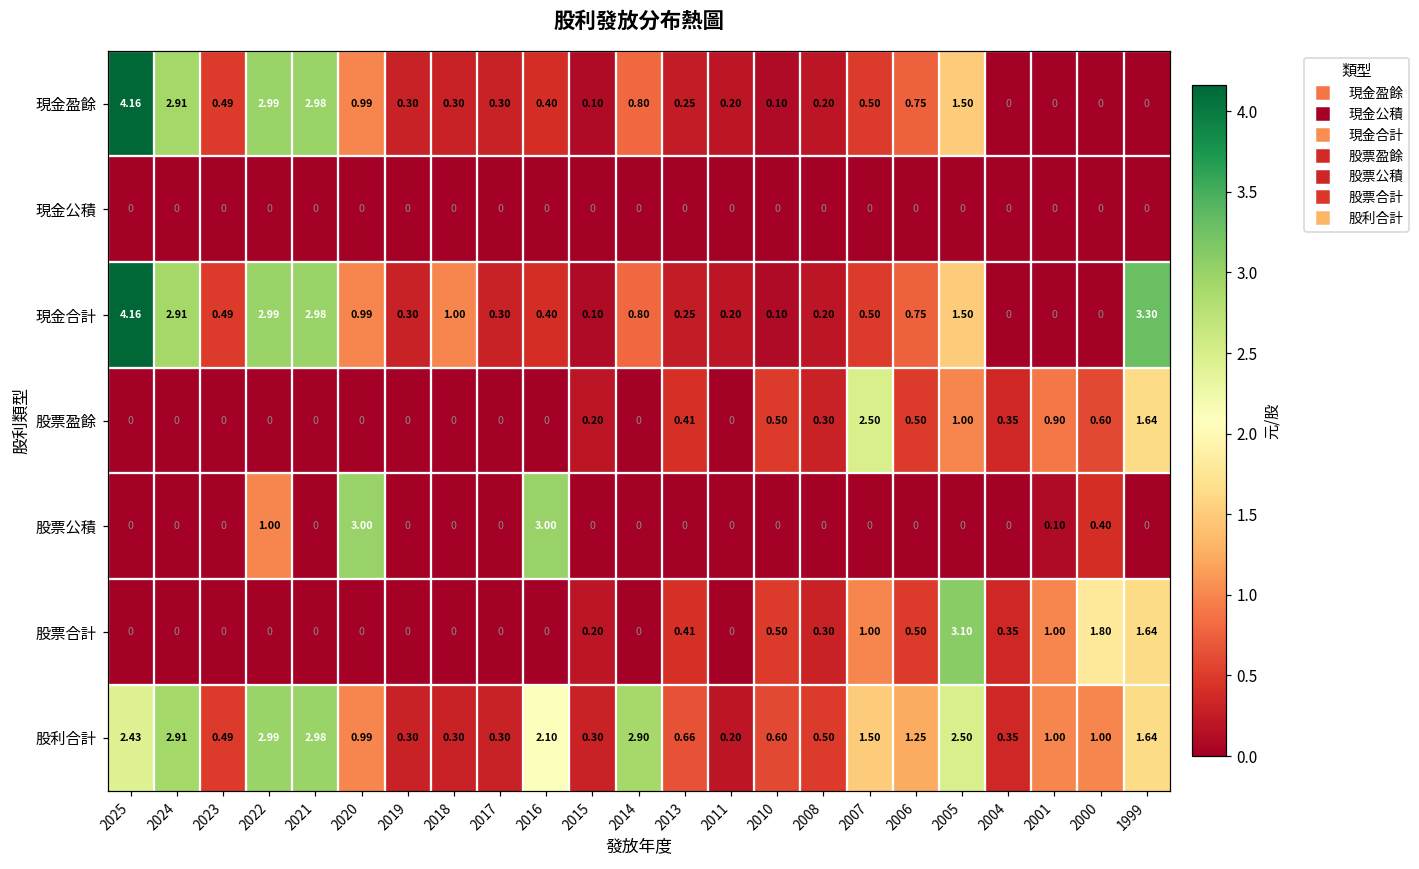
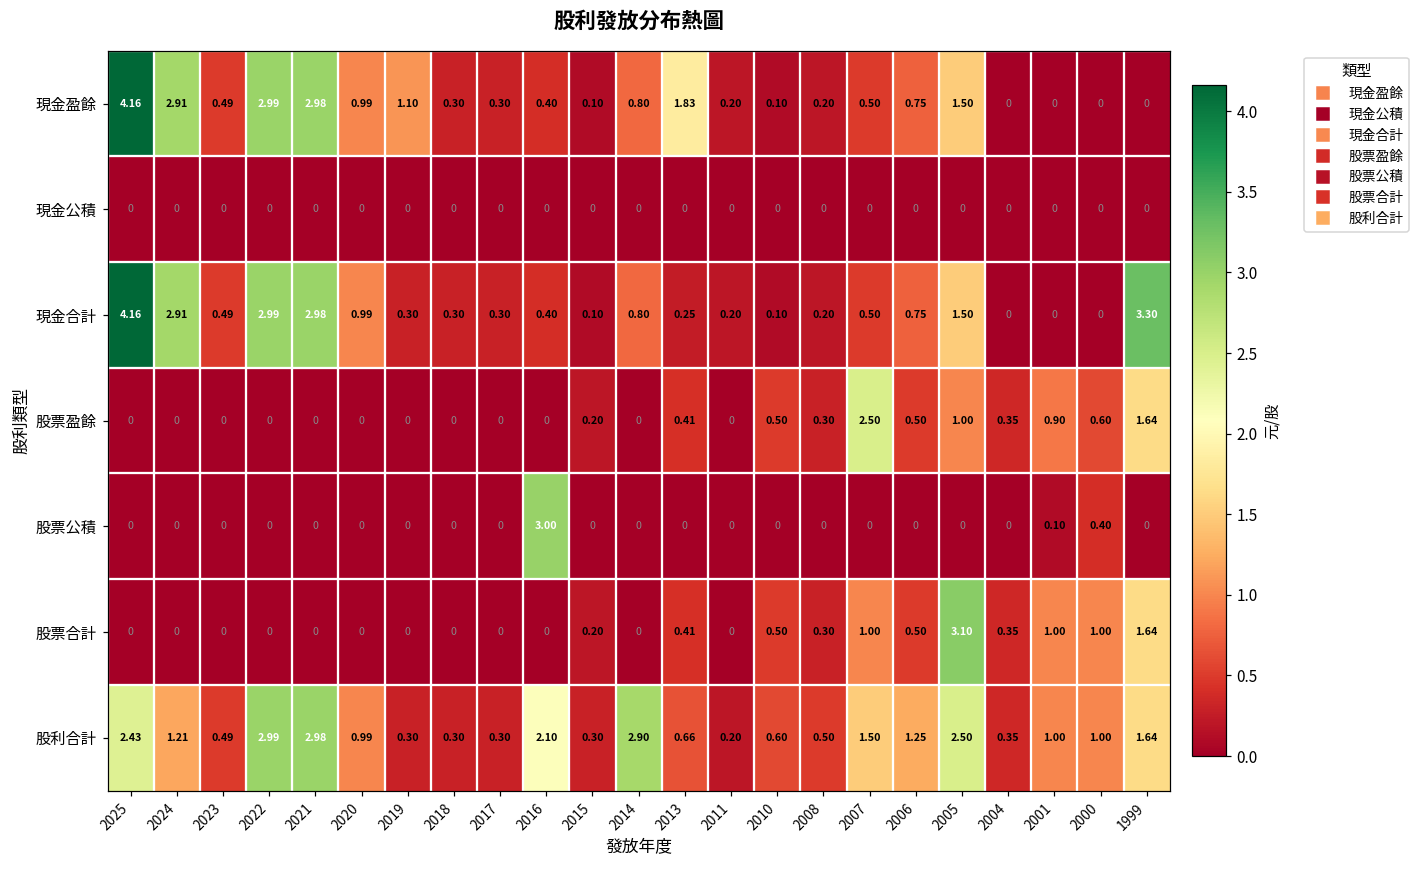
  {
    "現金盈餘": {
      "2025": 4.16,
      "2024": 2.91,
      "2023": 0.49,
      "2022": 2.99,
      "2021": 2.98,
      "2020": 0.99,
-     "2019": 0.30,
+     "2019": 1.10,
      "2018": 0.30,
      "2017": 0.30,
      "2016": 0.40,
      "2015": 0.10,
      "2014": 0.80,
-     "2013": 0.25,
+     "2013": 1.83,
      "2011": 0.20,
      "2010": 0.10,
      "2008": 0.20,
      "2007": 0.50,
      "2006": 0.75,
      "2005": 1.50,
      "2004": 0,
      "2001": 0,
      "2000": 0,
      "1999": 0
    },
    "現金公積": {
      "2025": 0,
      "2024": 0,
      "2023": 0,
      "2022": 0,
      "2021": 0,
      "2020": 0,
      "2019": 0,
      "2018": 0,
      "2017": 0,
      "2016": 0,
      "2015": 0,
      "2014": 0,
      "2013": 0,
      "2011": 0,
      "2010": 0,
      "2008": 0,
      "2007": 0,
      "2006": 0,
      "2005": 0,
      "2004": 0,
      "2001": 0,
      "2000": 0,
      "1999": 0
    },
    "現金合計": {
      "2025": 4.16,
      "2024": 2.91,
      "2023": 0.49,
      "2022": 2.99,
      "2021": 2.98,
      "2020": 0.99,
      "2019": 0.30,
-     "2018": 1.00,
+     "2018": 0.30,
      "2017": 0.30,
      "2016": 0.40,
      "2015": 0.10,
      "2014": 0.80,
      "2013": 0.25,
      "2011": 0.20,
      "2010": 0.10,
      "2008": 0.20,
      "2007": 0.50,
      "2006": 0.75,
      "2005": 1.50,
      "2004": 0,
      "2001": 0,
      "2000": 0,
      "1999": 3.30
    },
    "股票盈餘": {
      "2025": 0,
      "2024": 0,
      "2023": 0,
      "2022": 0,
      "2021": 0,
      "2020": 0,
      "2019": 0,
      "2018": 0,
      "2017": 0,
      "2016": 0,
      "2015": 0.20,
      "2014": 0,
      "2013": 0.41,
      "2011": 0,
      "2010": 0.50,
      "2008": 0.30,
      "2007": 2.50,
      "2006": 0.50,
      "2005": 1.00,
      "2004": 0.35,
      "2001": 0.90,
      "2000": 0.60,
      "1999": 1.64
    },
    "股票公積": {
      "2025": 0,
      "2024": 0,
      "2023": 0,
-     "2022": 1.00,
+     "2022": 0,
      "2021": 0,
-     "2020": 3.00,
+     "2020": 0,
      "2019": 0,
      "2018": 0,
      "2017": 0,
      "2016": 3.00,
      "2015": 0,
      "2014": 0,
      "2013": 0,
      "2011": 0,
      "2010": 0,
      "2008": 0,
      "2007": 0,
      "2006": 0,
      "2005": 0,
      "2004": 0,
      "2001": 0.10,
      "2000": 0.40,
      "1999": 0
    },
    "股票合計": {
      "2025": 0,
      "2024": 0,
      "2023": 0,
      "2022": 0,
      "2021": 0,
      "2020": 0,
      "2019": 0,
      "2018": 0,
      "2017": 0,
      "2016": 0,
      "2015": 0.20,
      "2014": 0,
      "2013": 0.41,
      "2011": 0,
      "2010": 0.50,
      "2008": 0.30,
      "2007": 1.00,
      "2006": 0.50,
      "2005": 3.10,
      "2004": 0.35,
      "2001": 1.00,
-     "2000": 1.80,
+     "2000": 1.00,
      "1999": 1.64
    },
    "股利合計": {
      "2025": 2.43,
-     "2024": 2.91,
+     "2024": 1.21,
      "2023": 0.49,
      "2022": 2.99,
      "2021": 2.98,
      "2020": 0.99,
      "2019": 0.30,
      "2018": 0.30,
      "2017": 0.30,
      "2016": 2.10,
      "2015": 0.30,
      "2014": 2.90,
      "2013": 0.66,
      "2011": 0.20,
      "2010": 0.60,
      "2008": 0.50,
      "2007": 1.50,
      "2006": 1.25,
      "2005": 2.50,
      "2004": 0.35,
      "2001": 1.00,
      "2000": 1.00,
      "1999": 1.64
    }
  }
